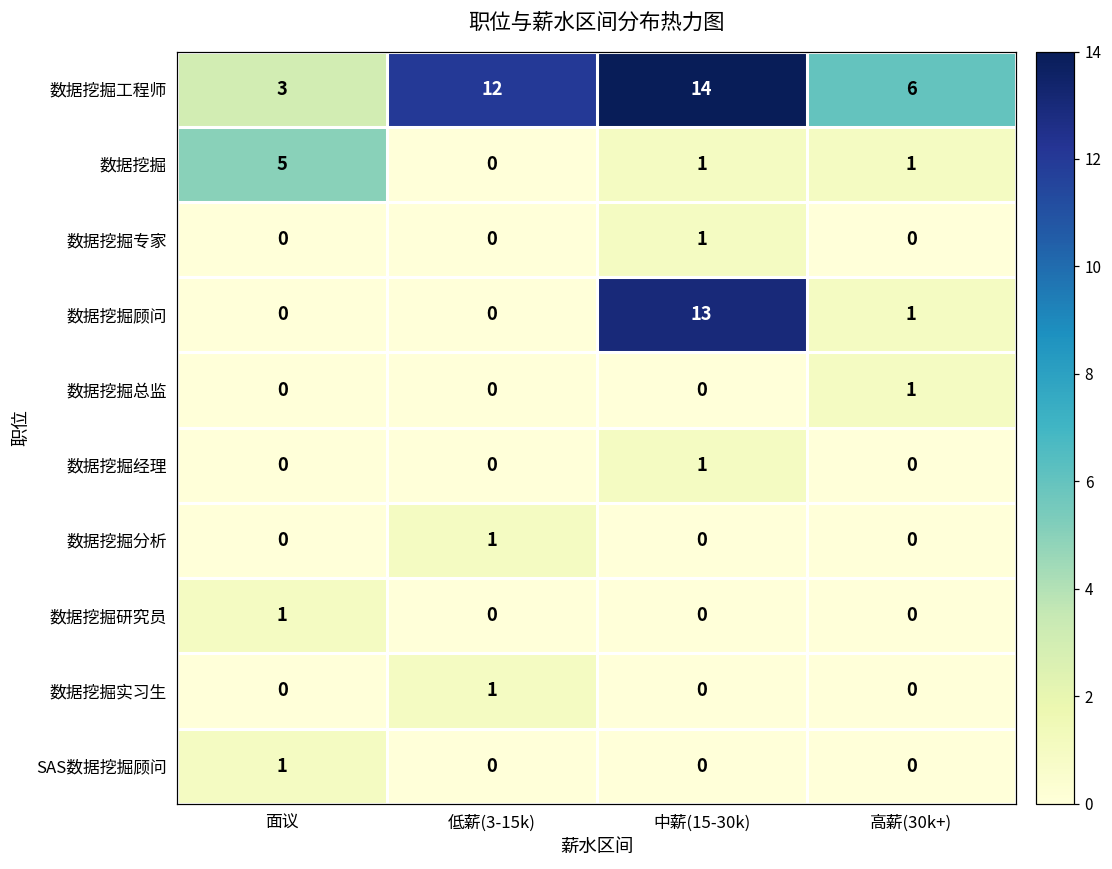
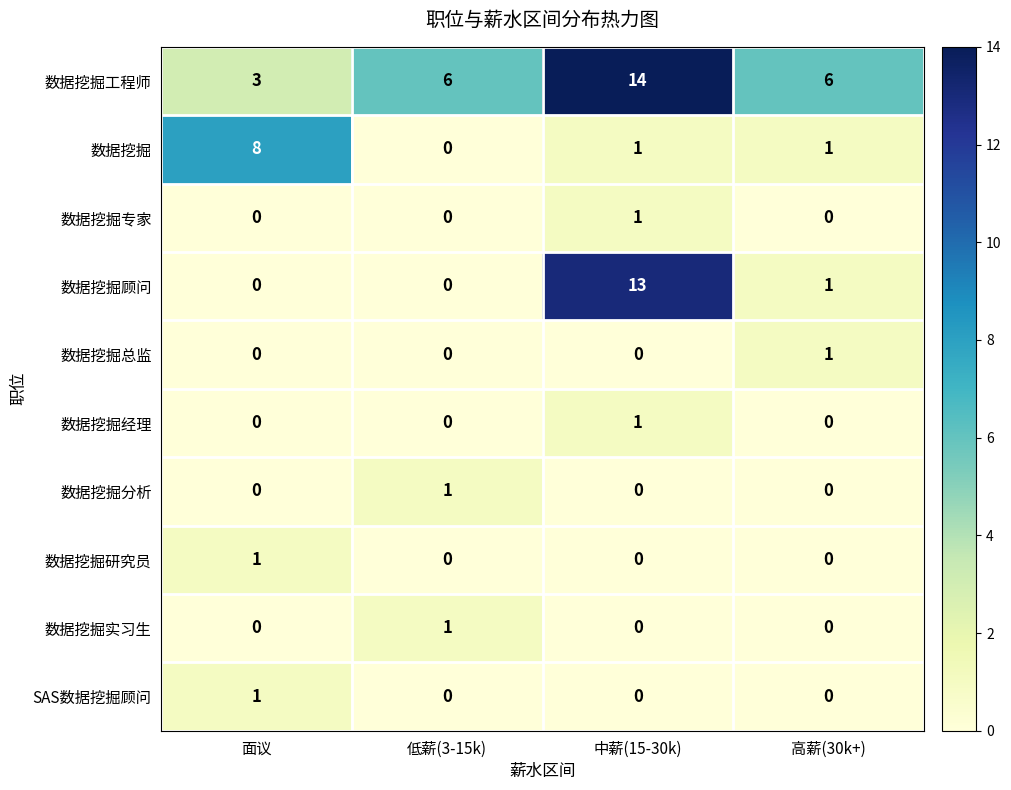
  {
    "数据挖掘工程师": {
      "面议": 3,
-     "低薪(3-15k)": 12,
+     "低薪(3-15k)": 6,
      "中薪(15-30k)": 14,
      "高薪(30k+)": 6
    },
    "数据挖掘": {
-     "面议": 5,
+     "面议": 8,
      "低薪(3-15k)": 0,
      "中薪(15-30k)": 1,
      "高薪(30k+)": 1
    },
    "数据挖掘专家": {
      "面议": 0,
      "低薪(3-15k)": 0,
      "中薪(15-30k)": 1,
      "高薪(30k+)": 0
    },
    "数据挖掘顾问": {
      "面议": 0,
      "低薪(3-15k)": 0,
      "中薪(15-30k)": 13,
      "高薪(30k+)": 1
    },
    "数据挖掘总监": {
      "面议": 0,
      "低薪(3-15k)": 0,
      "中薪(15-30k)": 0,
      "高薪(30k+)": 1
    },
    "数据挖掘经理": {
      "面议": 0,
      "低薪(3-15k)": 0,
      "中薪(15-30k)": 1,
      "高薪(30k+)": 0
    },
    "数据挖掘分析": {
      "面议": 0,
      "低薪(3-15k)": 1,
      "中薪(15-30k)": 0,
      "高薪(30k+)": 0
    },
    "数据挖掘研究员": {
      "面议": 1,
      "低薪(3-15k)": 0,
      "中薪(15-30k)": 0,
      "高薪(30k+)": 0
    },
    "数据挖掘实习生": {
      "面议": 0,
      "低薪(3-15k)": 1,
      "中薪(15-30k)": 0,
      "高薪(30k+)": 0
    },
    "SAS数据挖掘顾问": {
      "面议": 1,
      "低薪(3-15k)": 0,
      "中薪(15-30k)": 0,
      "高薪(30k+)": 0
    }
  }
